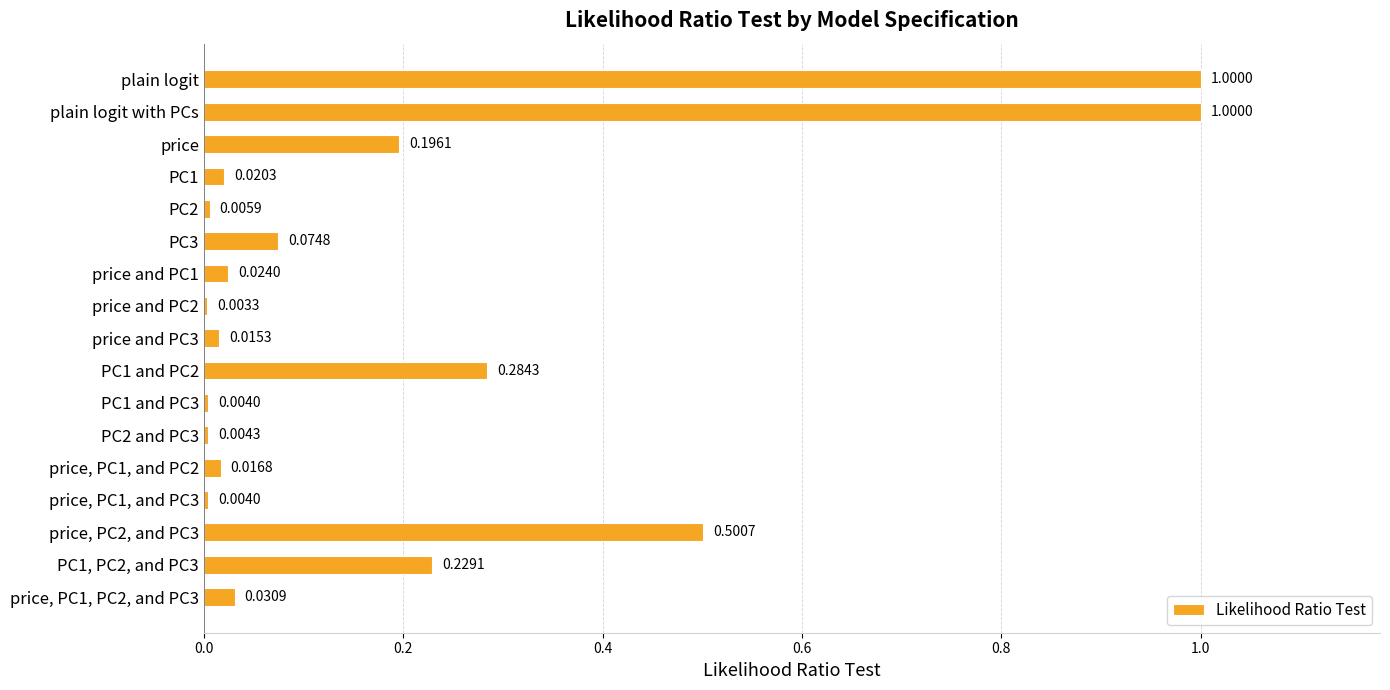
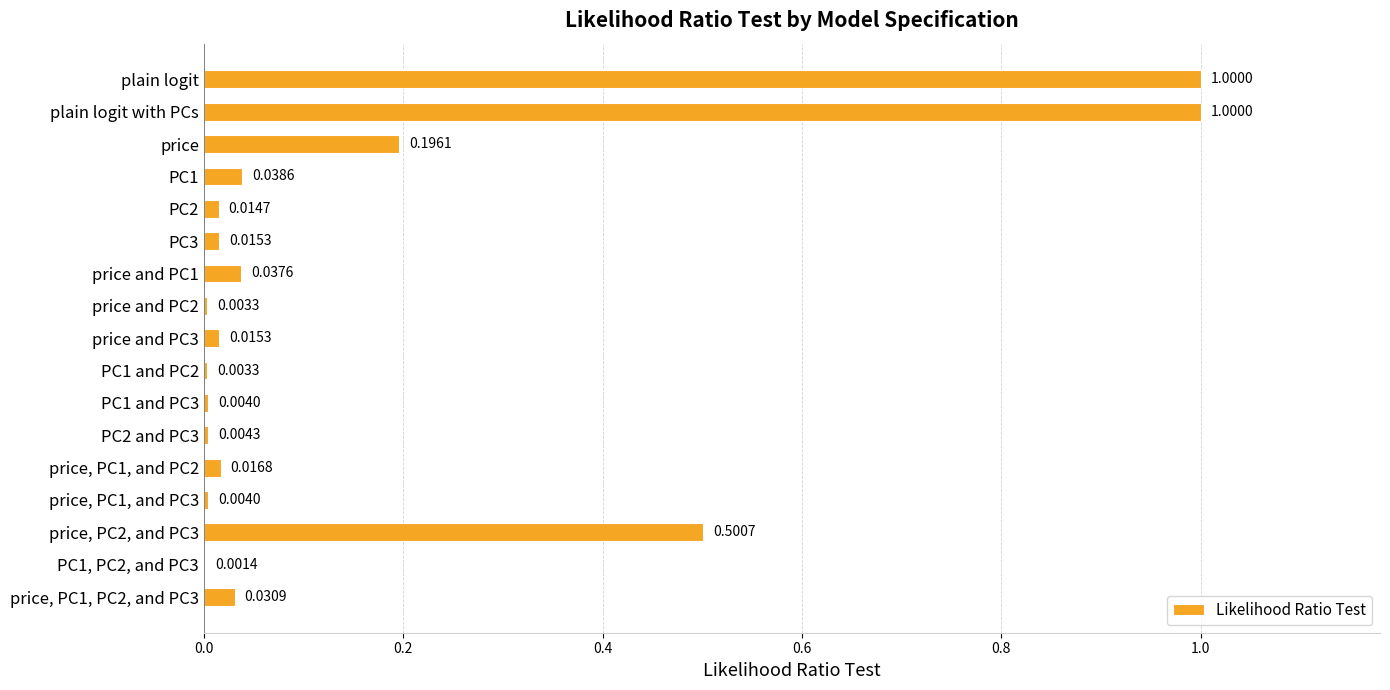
  {
    "plain logit": 1.0000,
    "plain logit with PCs": 1.0000,
    "price": 0.1961,
-   "PC1": 0.0203,
-   "PC2": 0.0059,
-   "PC3": 0.0748,
-   "price and PC1": 0.0240,
+   "PC1": 0.0386,
+   "PC2": 0.0147,
+   "PC3": 0.0153,
+   "price and PC1": 0.0376,
    "price and PC2": 0.0033,
    "price and PC3": 0.0153,
-   "PC1 and PC2": 0.2843,
+   "PC1 and PC2": 0.0033,
    "PC1 and PC3": 0.0040,
    "PC2 and PC3": 0.0043,
    "price, PC1, and PC2": 0.0168,
    "price, PC1, and PC3": 0.0040,
    "price, PC2, and PC3": 0.5007,
-   "PC1, PC2, and PC3": 0.2291,
+   "PC1, PC2, and PC3": 0.0014,
    "price, PC1, PC2, and PC3": 0.0309
  }
